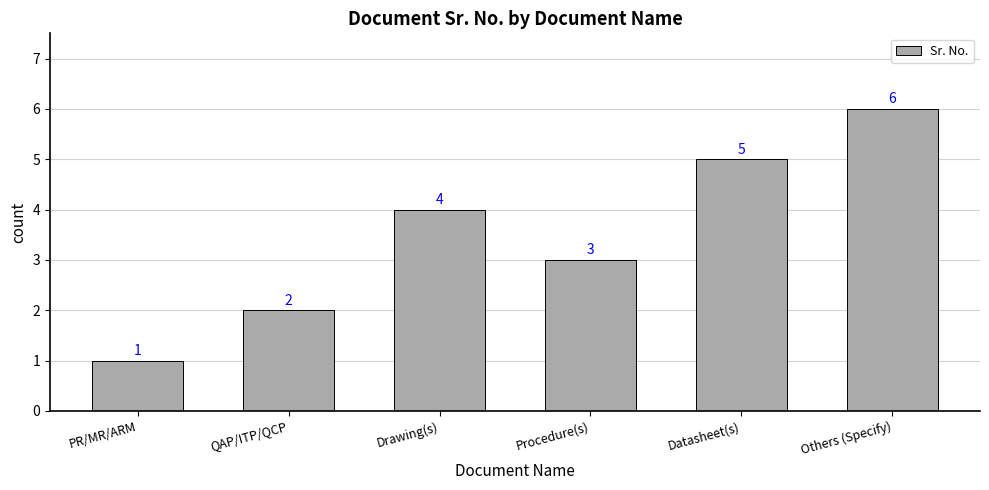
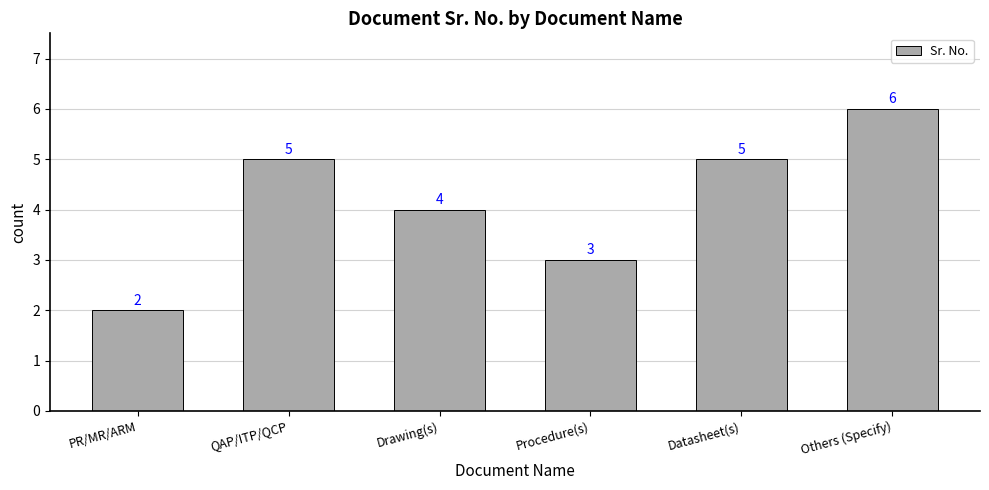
  {
-   "PR/MR/ARM": 1,
-   "QAP/ITP/QCP": 2,
+   "PR/MR/ARM": 2,
+   "QAP/ITP/QCP": 5,
    "Drawing(s)": 4,
    "Procedure(s)": 3,
    "Datasheet(s)": 5,
    "Others (Specify)": 6
  }
